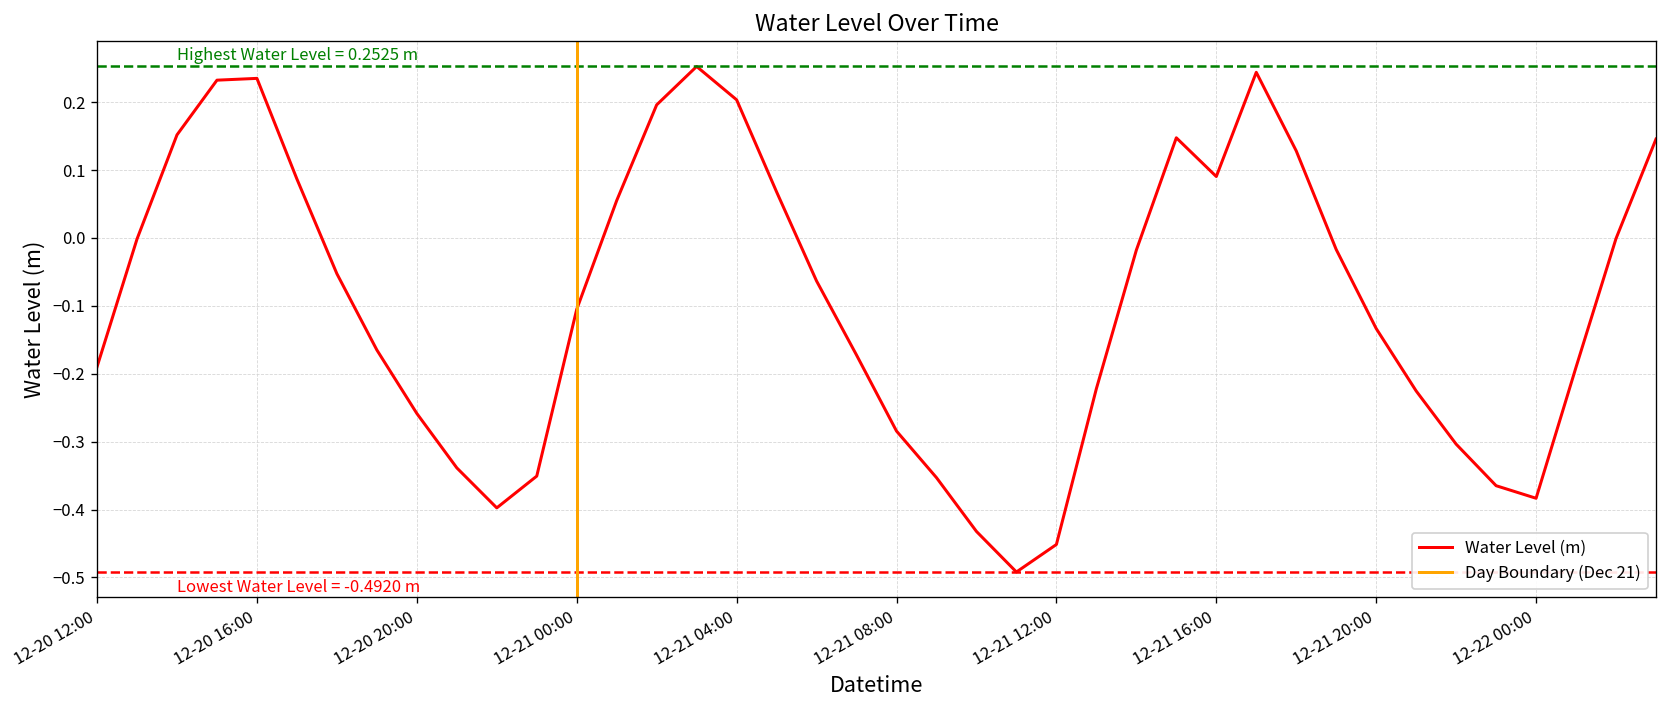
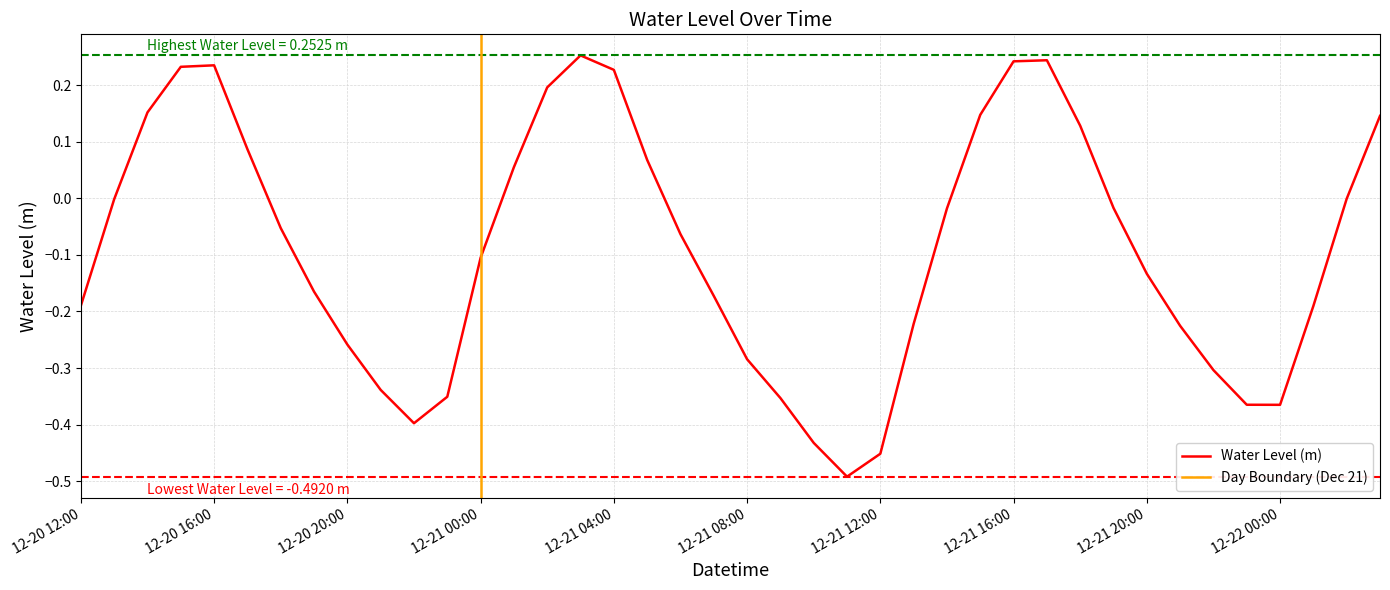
  {
    "12-20 12:00": -0.19,
    "12-20 20:00": -0.26,
    "12-21 00:00": -0.11,
-   "12-21 04:00": 0.20,
+   "12-21 04:00": 0.23,
    "12-21 08:00": -0.28,
    "12-21 12:00": -0.45,
-   "12-21 16:00": 0.09,
+   "12-21 16:00": 0.24,
    "12-21 20:00": -0.13,
-   "12-22 00:00": -0.38
+   "12-22 00:00": -0.36
  }
